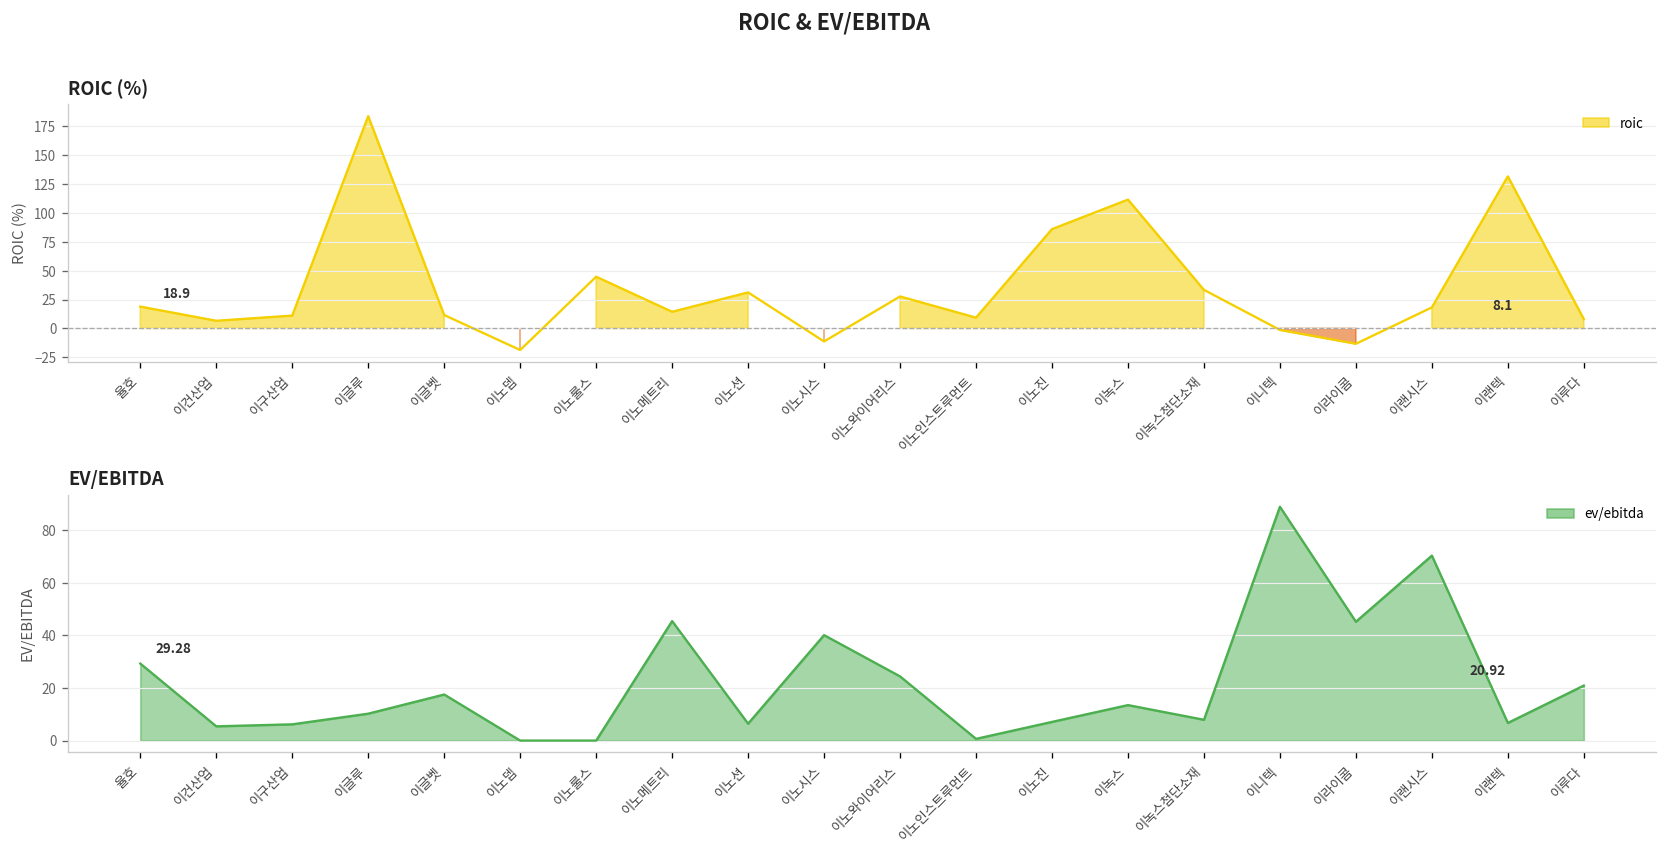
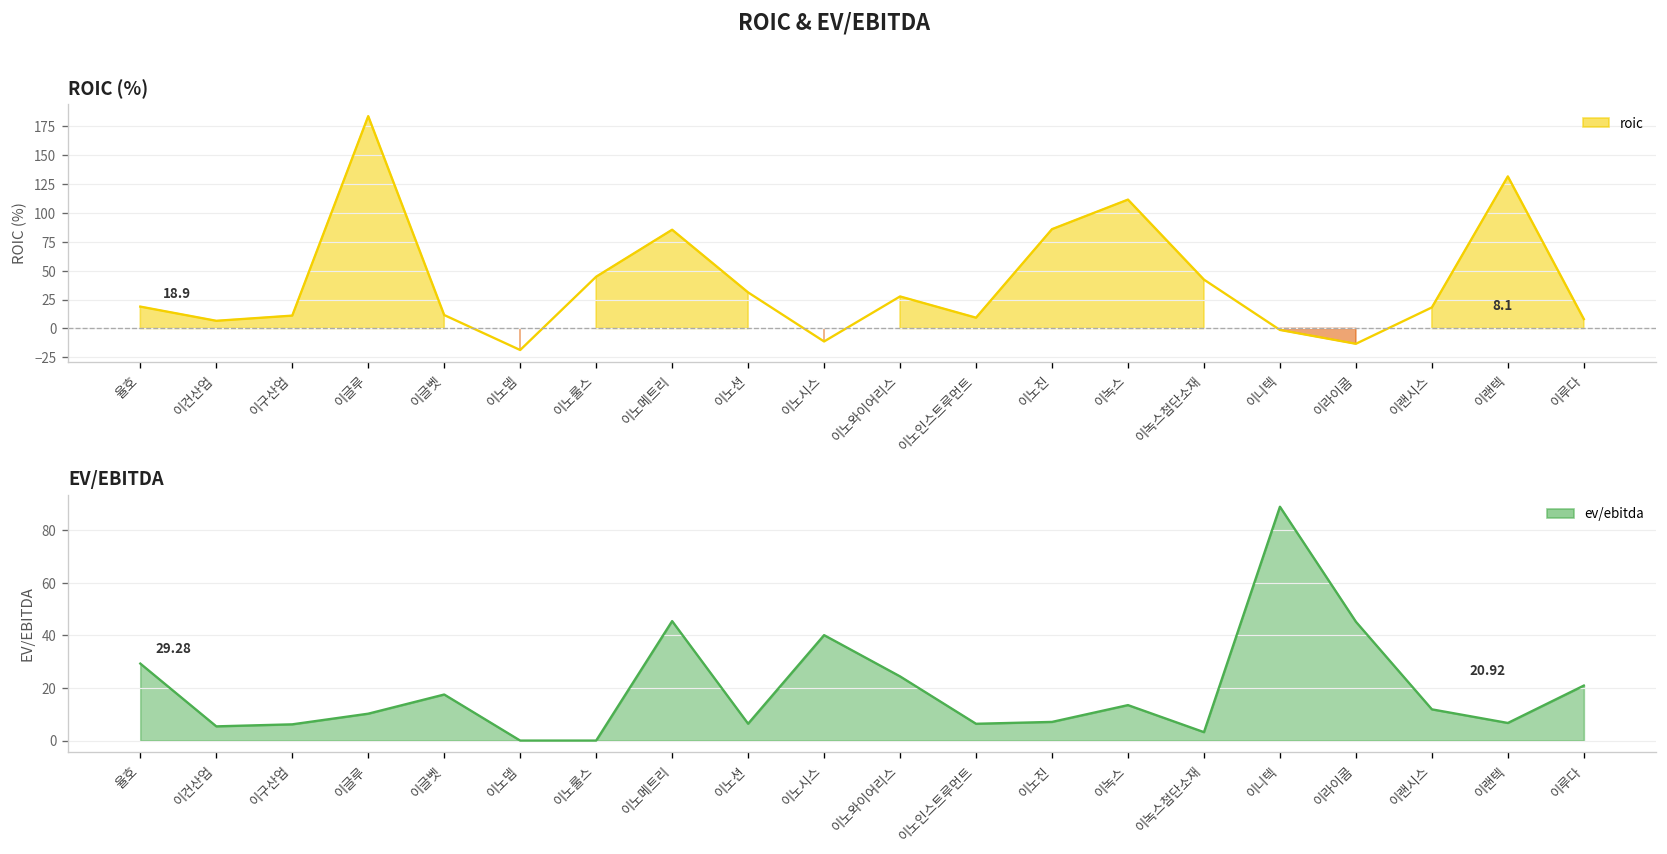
  {
    "ROIC (%)": {
      "이건산업": 10,
      "이구산업": 10,
      "이글루": 180,
      "이글벳": 10,
      "이노뎁": -20,
      "이노룰스": 40,
-     "이노메트리": 10,
+     "이노메트리": 90,
      "이노션": 30,
      "이노시스": -10,
      "이노와이어리스": 30,
      "이노인스트루먼트": 10,
      "이노진": 90,
      "이녹스": 110,
-     "이녹스첨단소재": 30,
+     "이녹스첨단소재": 40,
      "이니텍": 0,
      "이라이콤": -10,
      "이랜시스": 20,
      "이랜텍": 130,
      "이루다": 10
    },
    "EV/EBITDA": {
      "이건산업": 5,
      "이구산업": 6,
      "이글루": 10,
      "이글벳": 18,
      "이노뎁": 0,
      "이노룰스": 0,
      "이노메트리": 45,
      "이노션": 6,
      "이노시스": 40,
      "이노와이어리스": 24,
-     "이노인스트루먼트": 1,
+     "이노인스트루먼트": 6,
      "이노진": 7,
      "이녹스": 13,
-     "이녹스첨단소재": 8,
+     "이녹스첨단소재": 3,
      "이니텍": 89,
      "이라이콤": 45,
-     "이랜시스": 70,
+     "이랜시스": 12,
      "이랜텍": 7,
      "이루다": 21
    }
  }
